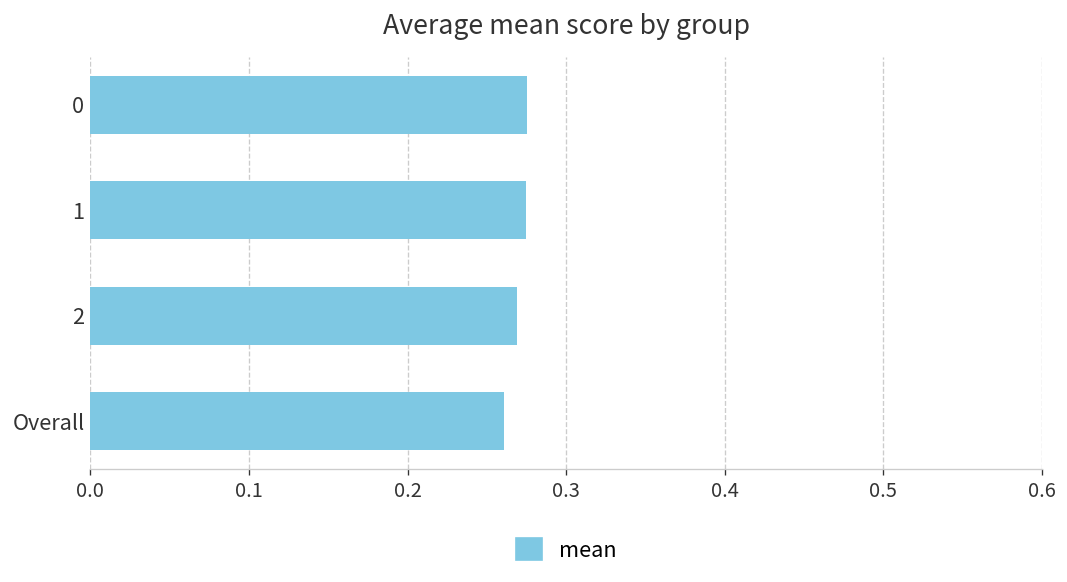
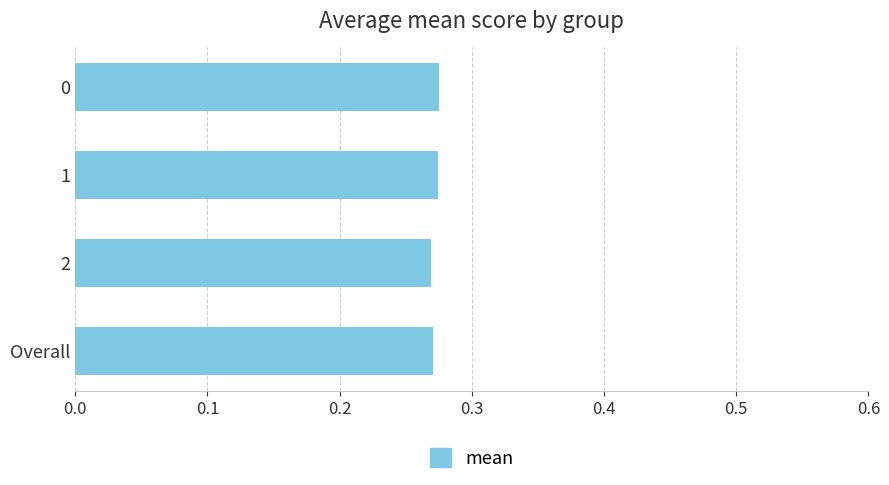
  {
    "0": 0.276,
    "1": 0.275,
    "2": 0.269,
-   "Overall": 0.261
+   "Overall": 0.271
  }
